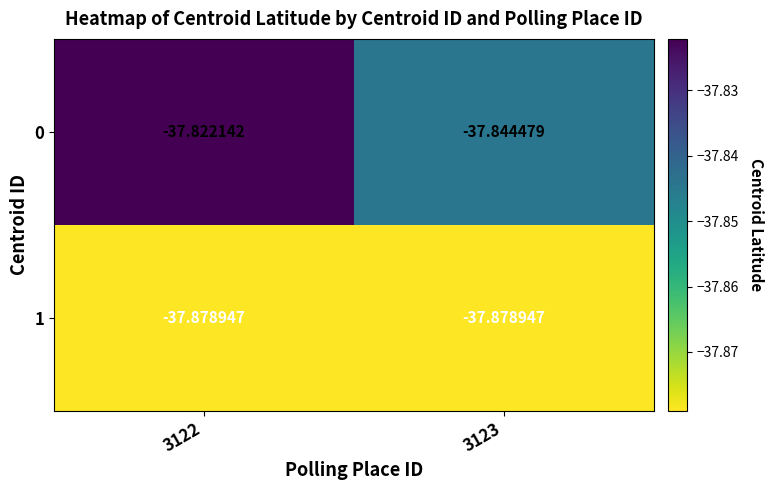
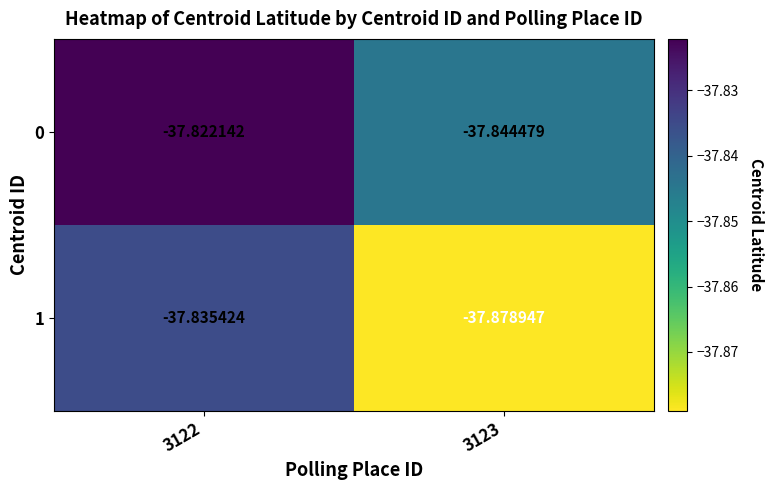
  {
    "0": {
      "3122": -37.822142,
      "3123": -37.844479
    },
    "1": {
-     "3122": -37.878947,
+     "3122": -37.835424,
      "3123": -37.878947
    }
  }
